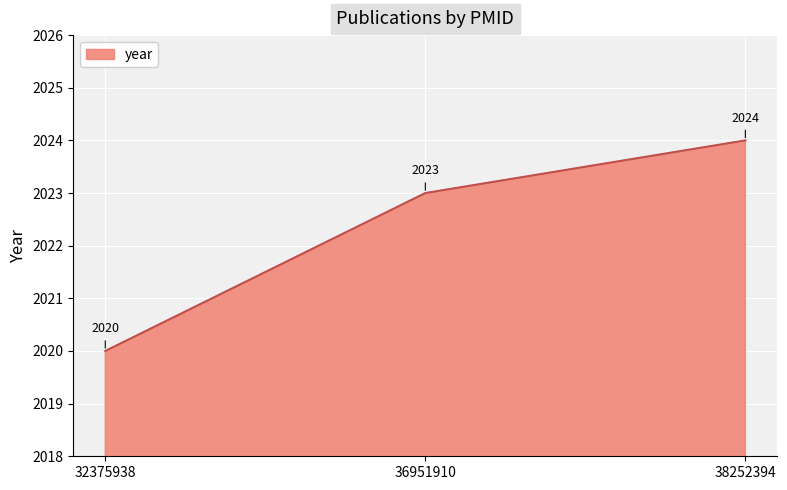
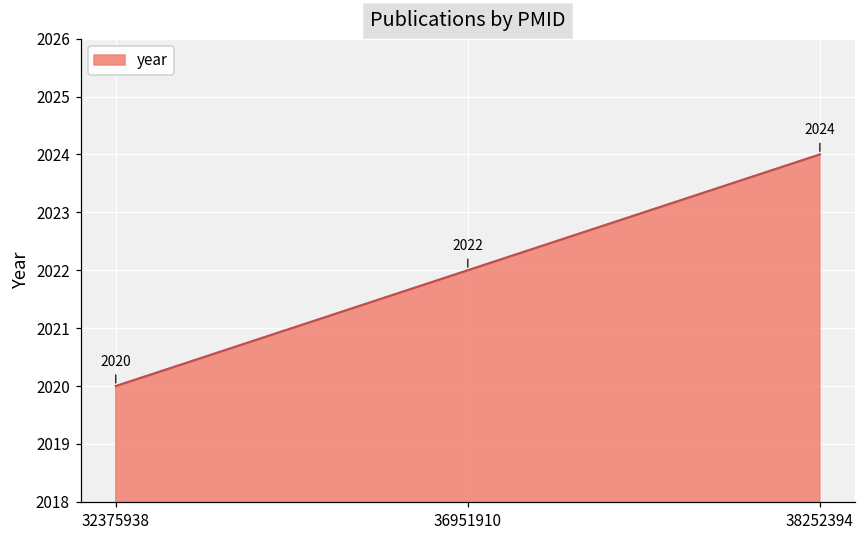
  {
    "32375938": 2020,
-   "36951910": 2023,
+   "36951910": 2022,
    "38252394": 2024
  }
